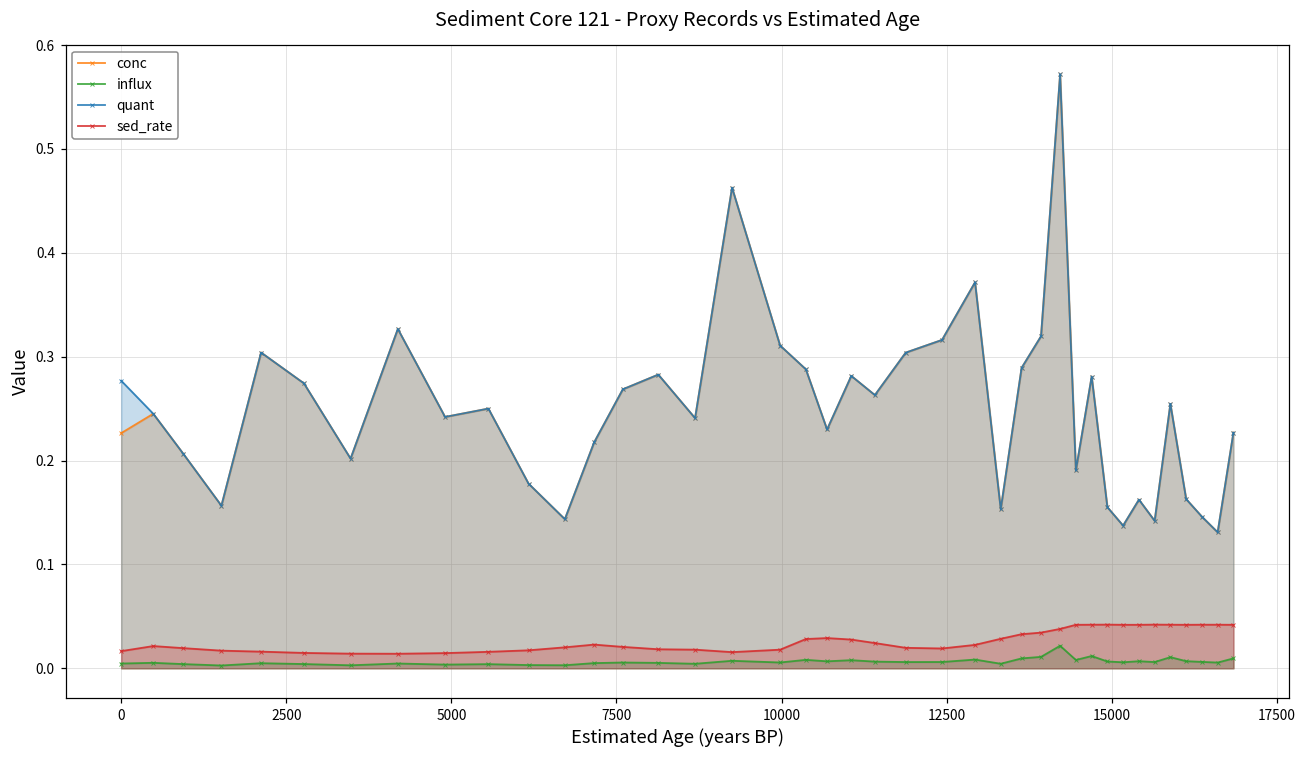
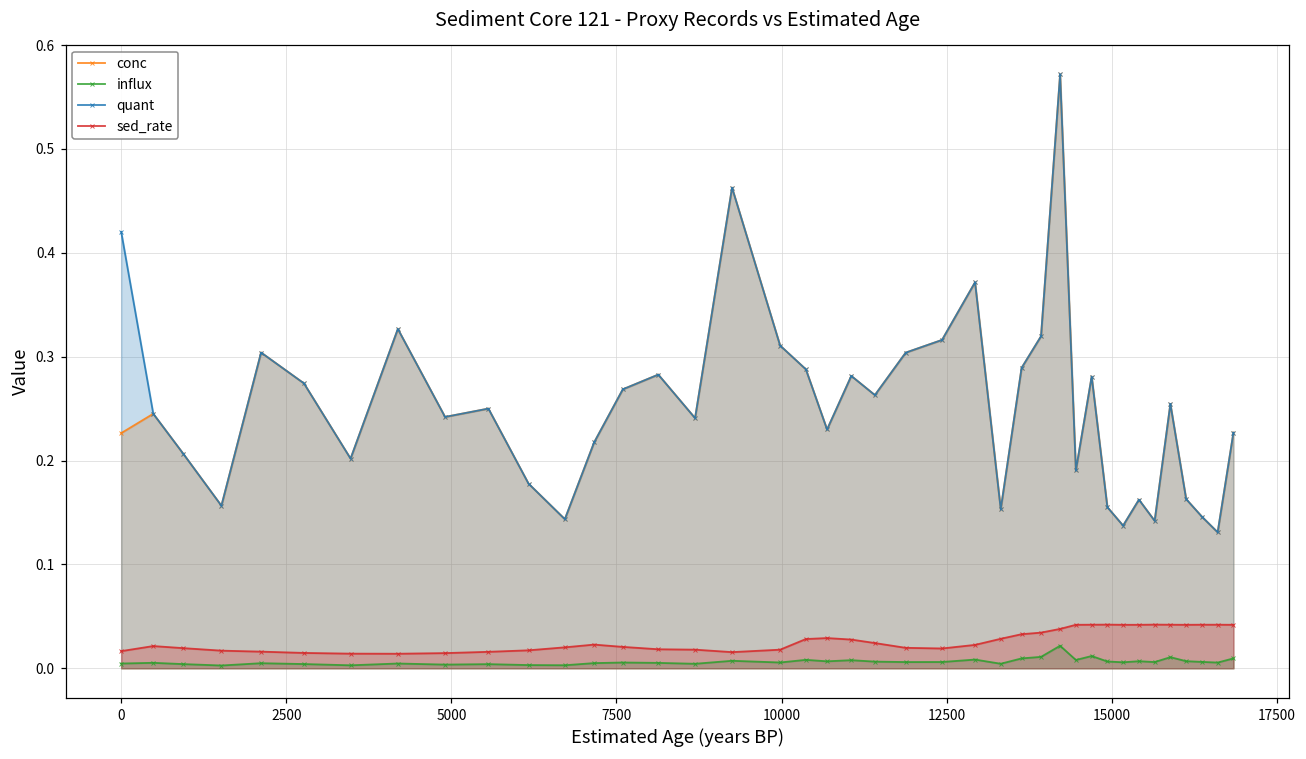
  {
    "conc": {
      "0": 0.23
    },
    "influx": {
      "0": 0.00
    },
    "quant": {
-     "0": 0.28
+     "0": 0.42
    },
    "sed_rate": {
      "0": 0.02
    }
  }
